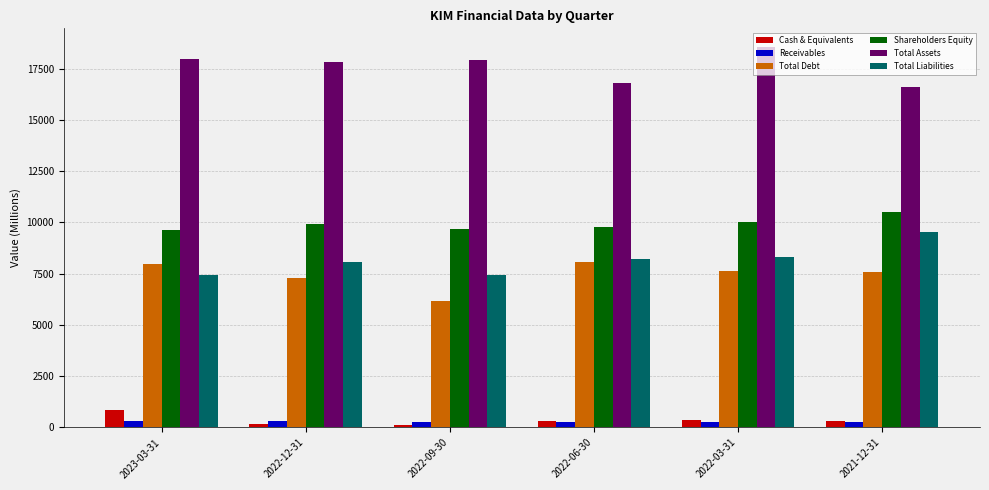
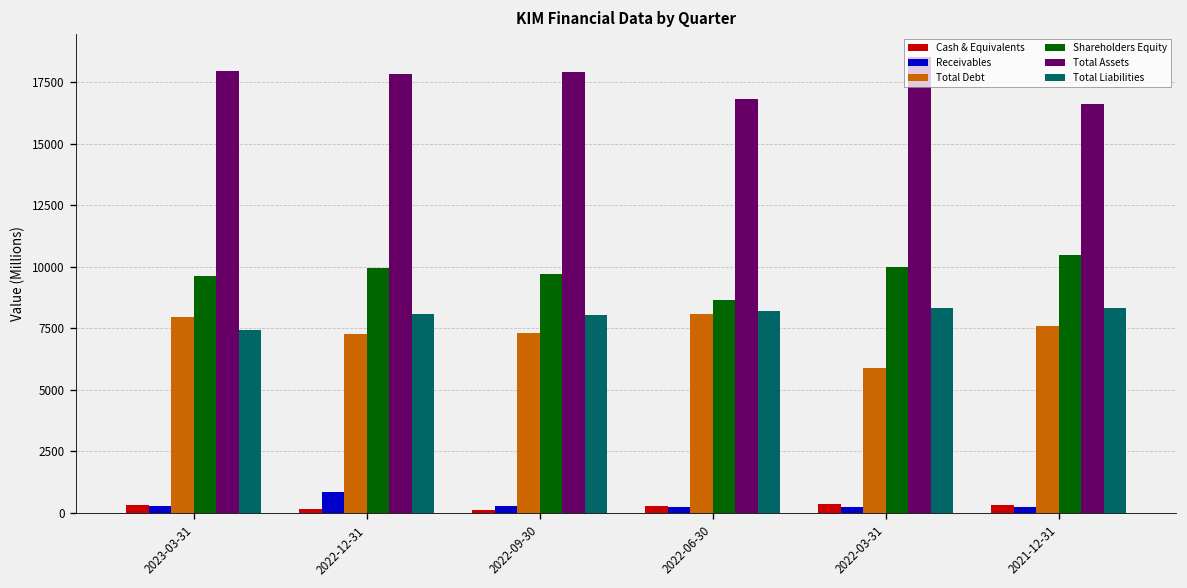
  {
    "Cash & Equivalents": {
-     "2023-03-31": 900,
+     "2023-03-31": 300,
      "2022-12-31": 100,
      "2022-09-30": 100,
      "2022-06-30": 300,
      "2022-03-31": 400,
      "2021-12-31": 300
    },
    "Receivables": {
      "2023-03-31": 300,
-     "2022-12-31": 300,
+     "2022-12-31": 800,
      "2022-09-30": 300,
      "2022-06-30": 300,
      "2022-03-31": 300,
      "2021-12-31": 300
    },
    "Total Debt": {
      "2023-03-31": 8000,
      "2022-12-31": 7300,
-     "2022-09-30": 6200,
+     "2022-09-30": 7300,
      "2022-06-30": 8100,
-     "2022-03-31": 7600,
+     "2022-03-31": 5900,
      "2021-12-31": 7600
    },
    "Shareholders Equity": {
      "2023-03-31": 9700,
      "2022-12-31": 9900,
      "2022-09-30": 9700,
-     "2022-06-30": 9800,
+     "2022-06-30": 8600,
      "2022-03-31": 10000,
      "2021-12-31": 10500
    },
    "Total Assets": {
      "2023-03-31": 18000,
      "2022-12-31": 17800,
      "2022-09-30": 17900,
      "2022-06-30": 16800,
      "2021-12-31": 16600
    },
    "Total Liabilities": {
      "2023-03-31": 7400,
      "2022-12-31": 8100,
-     "2022-09-30": 7400,
+     "2022-09-30": 8100,
      "2022-06-30": 8200,
      "2022-03-31": 8300,
-     "2021-12-31": 9500
+     "2021-12-31": 8300
    }
  }
